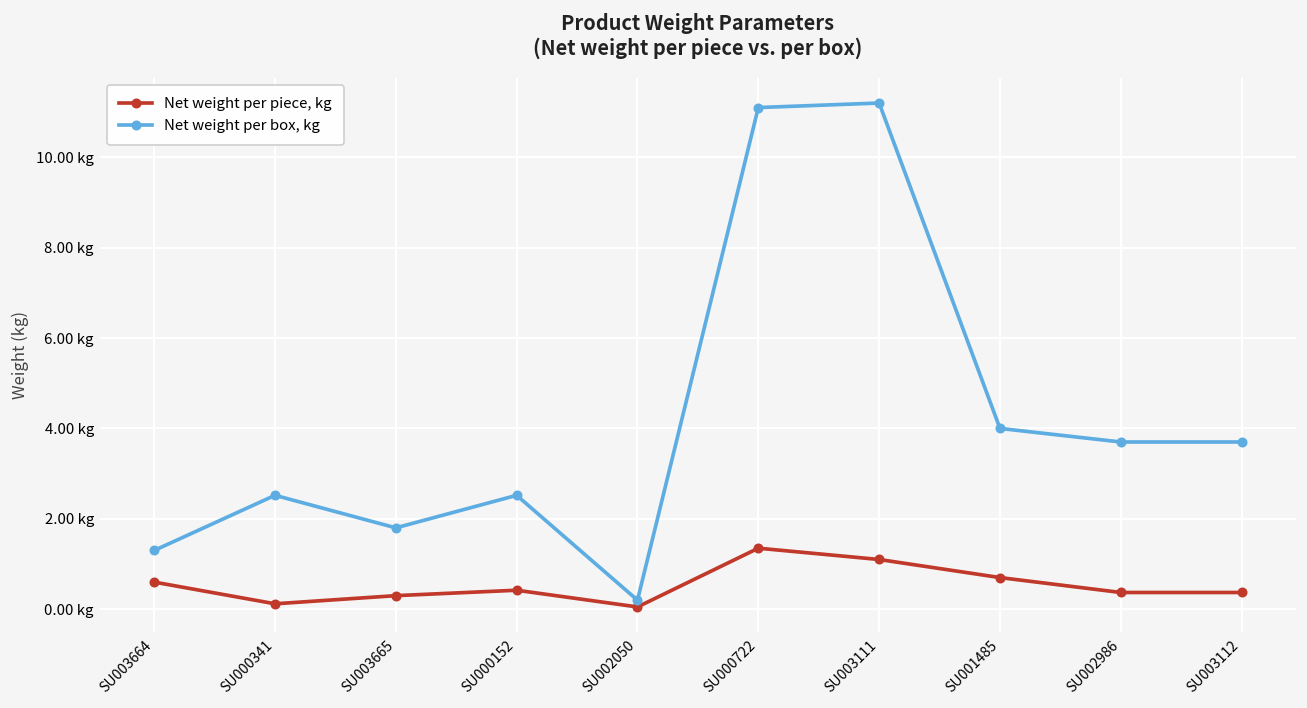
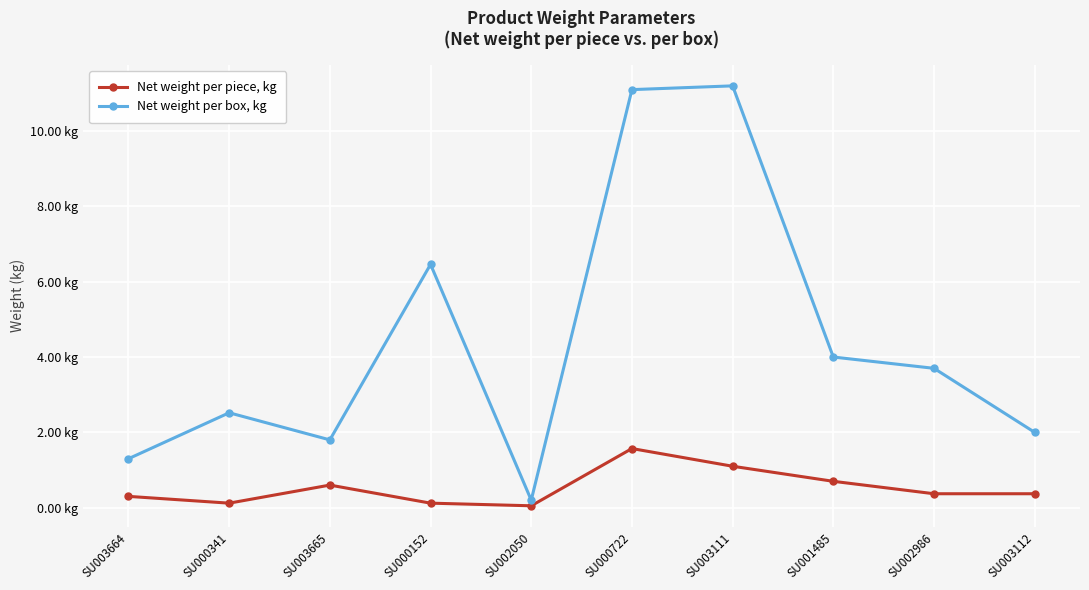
  {
    "Net weight per piece, kg": {
-     "SU003664": "0.6 kg",
+     "SU003664": "0.3 kg",
      "SU000341": "0.1 kg",
-     "SU003665": "0.3 kg",
-     "SU000152": "0.4 kg",
+     "SU003665": "0.6 kg",
+     "SU000152": "0.1 kg",
      "SU002050": "0.1 kg",
-     "SU000722": "1.4 kg",
+     "SU000722": "1.6 kg",
      "SU003111": "1.1 kg",
      "SU001485": "0.7 kg",
      "SU002986": "0.4 kg",
      "SU003112": "0.4 kg"
    },
    "Net weight per box, kg": {
      "SU003664": "1.3 kg",
      "SU000341": "2.5 kg",
      "SU003665": "1.8 kg",
-     "SU000152": "2.5 kg",
+     "SU000152": "6.5 kg",
      "SU002050": "0.2 kg",
      "SU000722": "11.1 kg",
      "SU003111": "11.2 kg",
      "SU001485": "4.0 kg",
      "SU002986": "3.7 kg",
-     "SU003112": "3.7 kg"
+     "SU003112": "2.0 kg"
    }
  }
